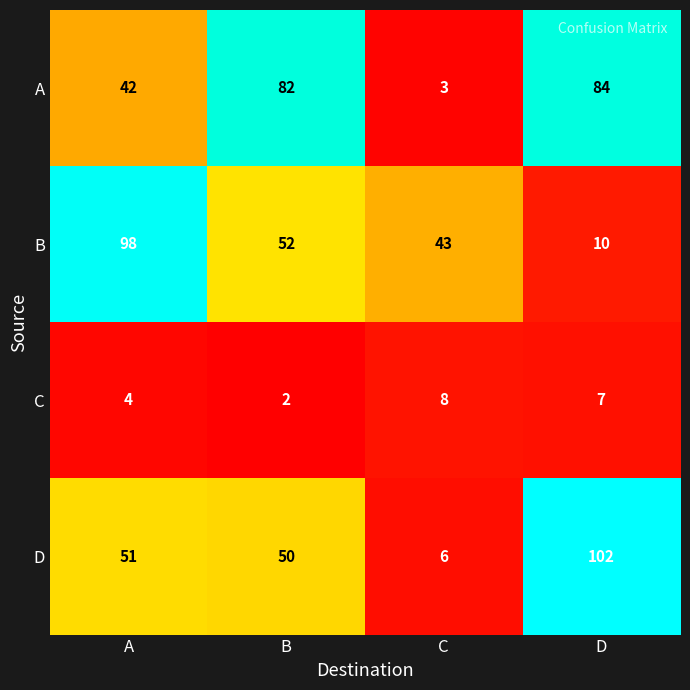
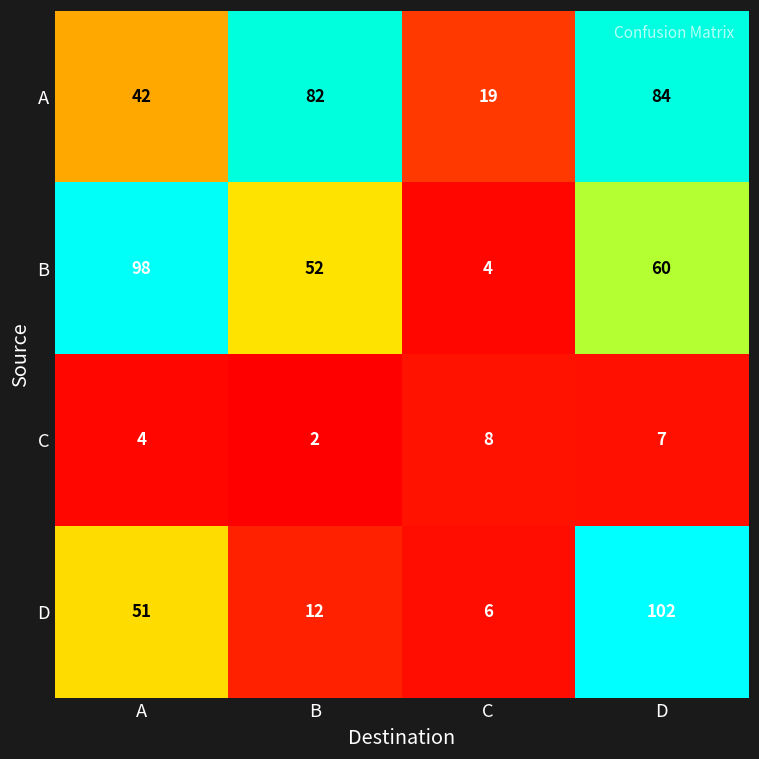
  {
    "A": {
      "A": 42,
      "B": 82,
-     "C": 3
+     "C": 19
    },
    "B": {
      "A": 98,
      "B": 52,
-     "C": 43,
-     "D": 10
+     "C": 4,
+     "D": 60
    },
    "C": {
      "A": 4,
      "B": 2,
      "C": 8,
      "D": 7
    },
    "D": {
      "A": 51,
-     "B": 50,
+     "B": 12,
      "C": 6,
      "D": 102
    }
  }
